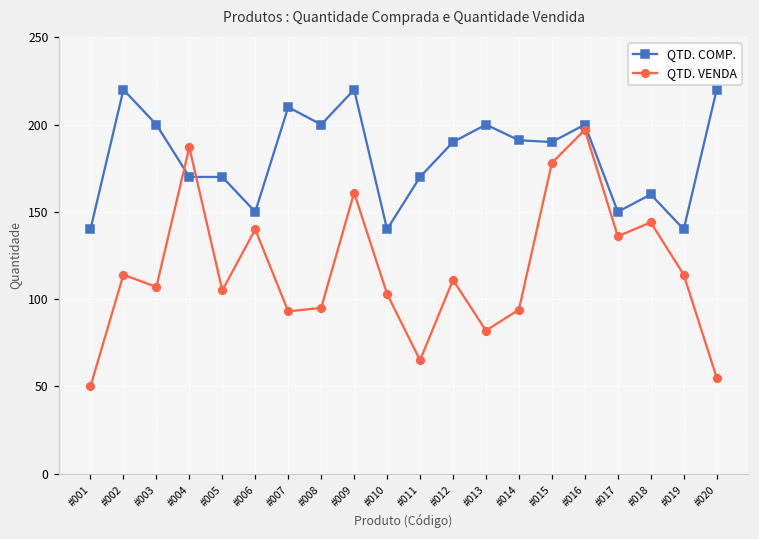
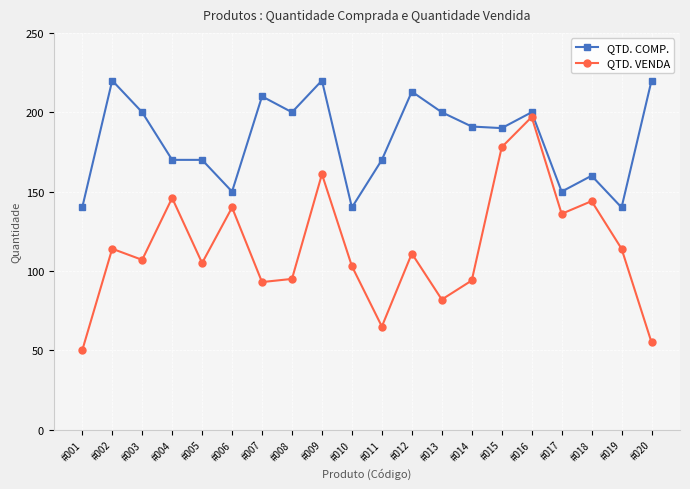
  {
    "QTD. COMP.": {
      "#001": 140,
      "#002": 220,
      "#003": 200,
      "#004": 170,
      "#005": 170,
      "#006": 150,
      "#007": 210,
      "#008": 200,
      "#009": 220,
      "#010": 140,
      "#011": 170,
-     "#012": 190,
+     "#012": 213,
      "#013": 200,
      "#014": 191,
      "#015": 190,
      "#016": 200,
      "#017": 150,
      "#018": 160,
      "#019": 140,
      "#020": 220
    },
    "QTD. VENDA": {
      "#001": 50,
      "#002": 114,
      "#003": 107,
-     "#004": 187,
+     "#004": 146,
      "#005": 105,
      "#006": 140,
      "#007": 93,
      "#008": 95,
      "#009": 161,
      "#010": 103,
      "#011": 65,
      "#012": 111,
      "#013": 82,
      "#014": 94,
      "#015": 178,
      "#016": 197,
      "#017": 136,
      "#018": 144,
      "#019": 114,
      "#020": 55
    }
  }
